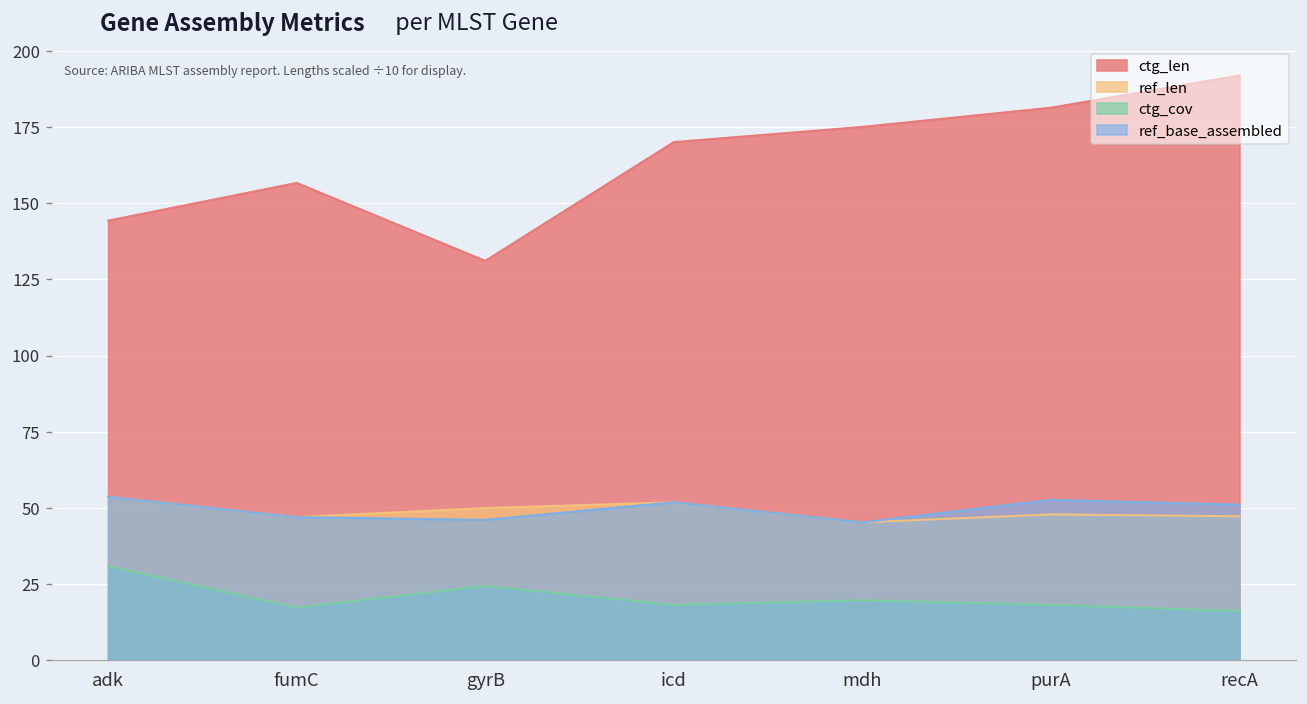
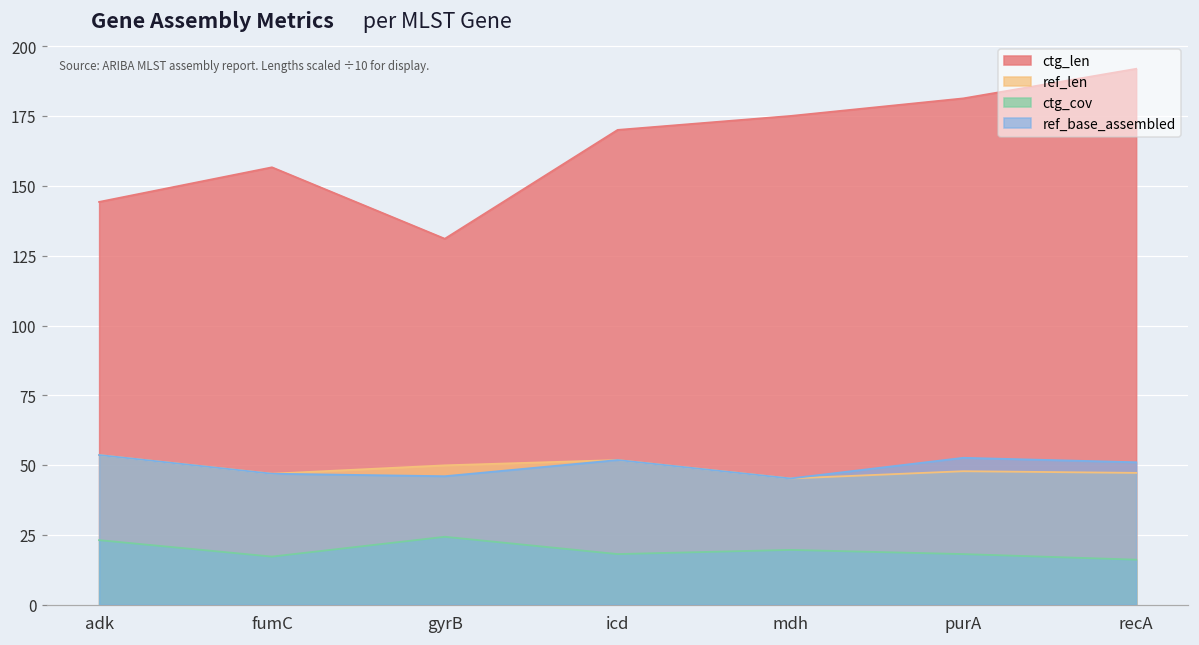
  {
    "ctg_len": {
      "adk": 144,
      "fumC": 157,
      "gyrB": 131,
      "icd": 170,
      "mdh": 175,
      "purA": 181
    },
    "ref_len": {
      "gyrB": 50,
      "purA": 48,
      "recA": 47
    },
    "ctg_cov": {
-     "adk": 31,
+     "adk": 23,
      "fumC": 17,
      "gyrB": 24,
      "icd": 18,
      "mdh": 20,
      "purA": 18,
      "recA": 16
    },
    "ref_base_assembled": {
      "gyrB": 46,
      "purA": 53,
      "recA": 51
    }
  }
